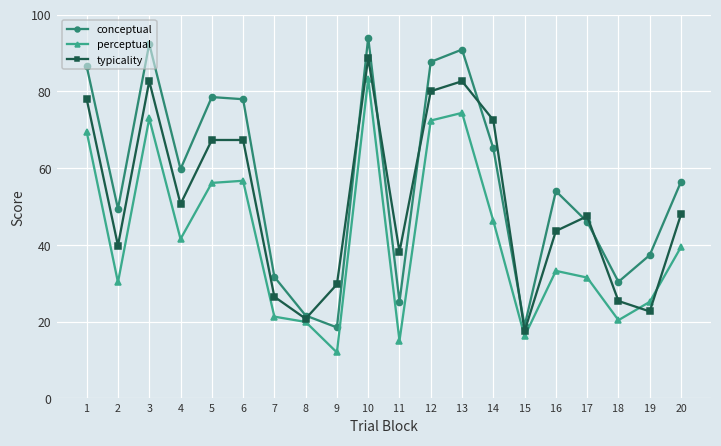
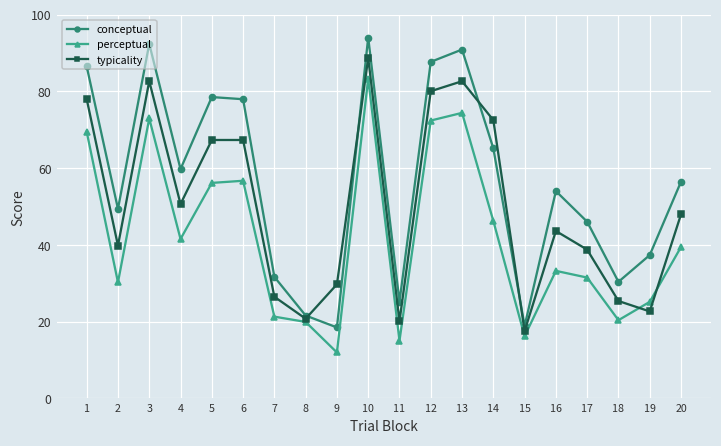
  {
    "typicality": {
      "1": 78,
      "2": 40,
      "3": 83,
      "4": 51,
      "5": 67,
      "6": 67,
      "7": 26,
      "8": 21,
      "9": 30,
      "10": 89,
-     "11": 38,
+     "11": 20,
      "12": 80,
      "13": 83,
      "14": 73,
      "15": 18,
      "16": 44,
-     "17": 47,
+     "17": 39,
      "18": 25,
      "19": 23,
      "20": 48
    }
  }
